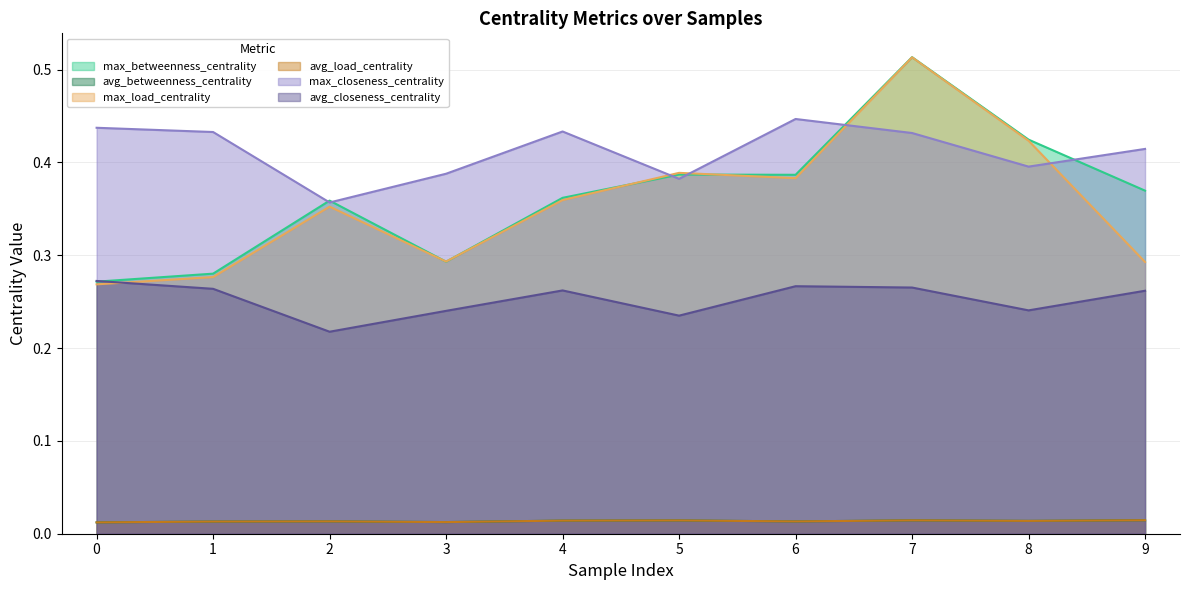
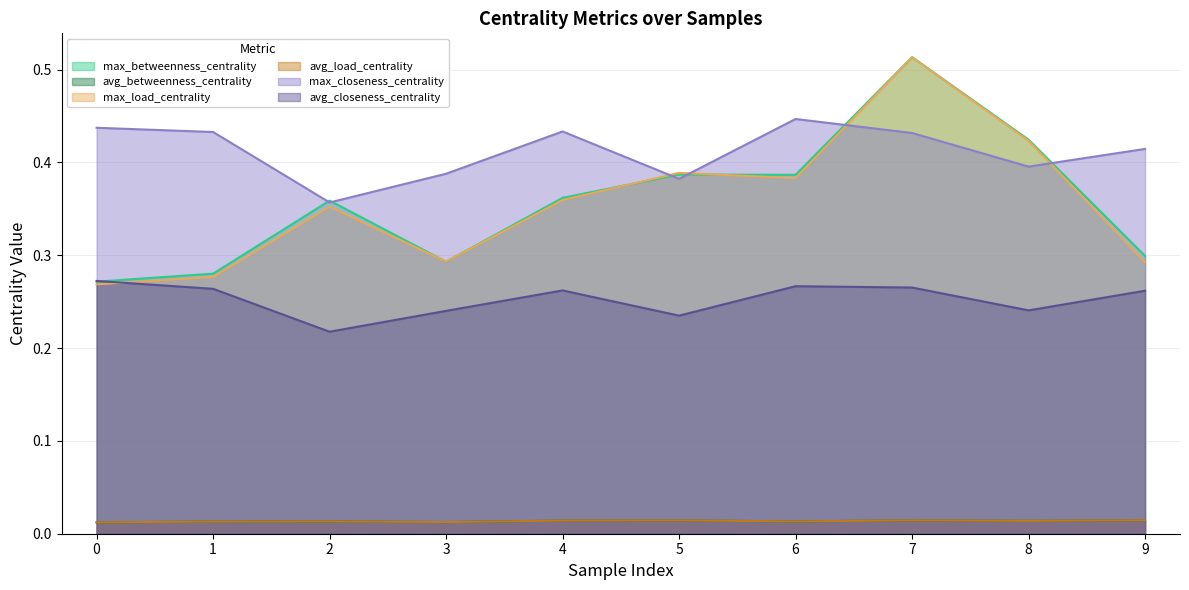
  {
    "max_betweenness_centrality": {
      "1": 0.28,
      "6": 0.39,
-     "9": 0.37
+     "9": 0.30
    }
  }
